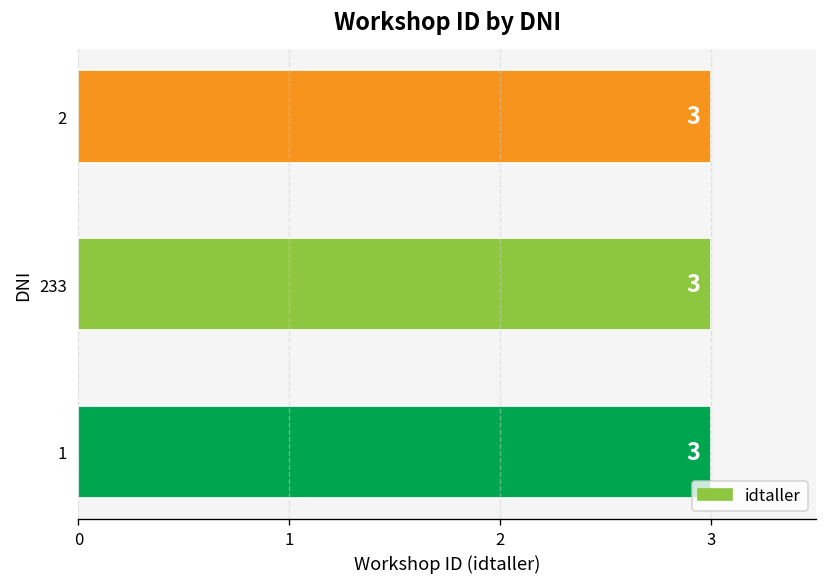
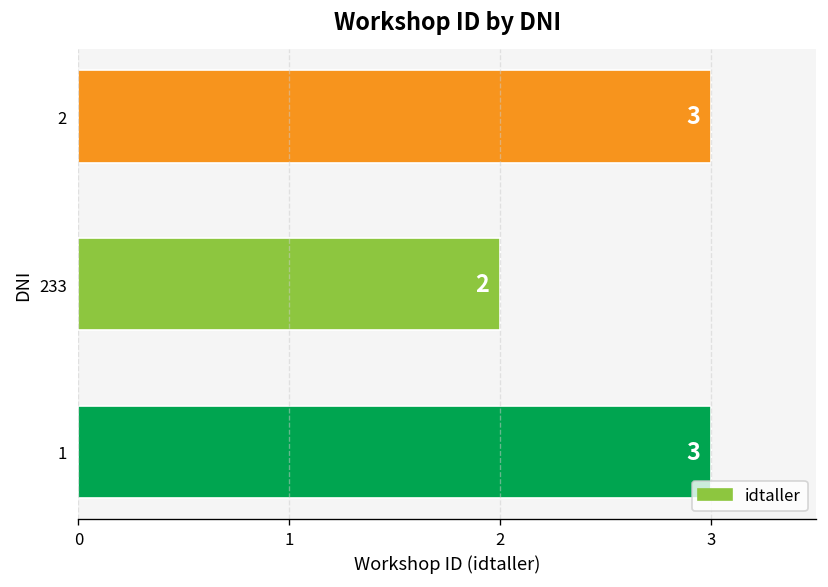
  {
    "2": 3,
-   "233": 3,
+   "233": 2,
    "1": 3
  }
